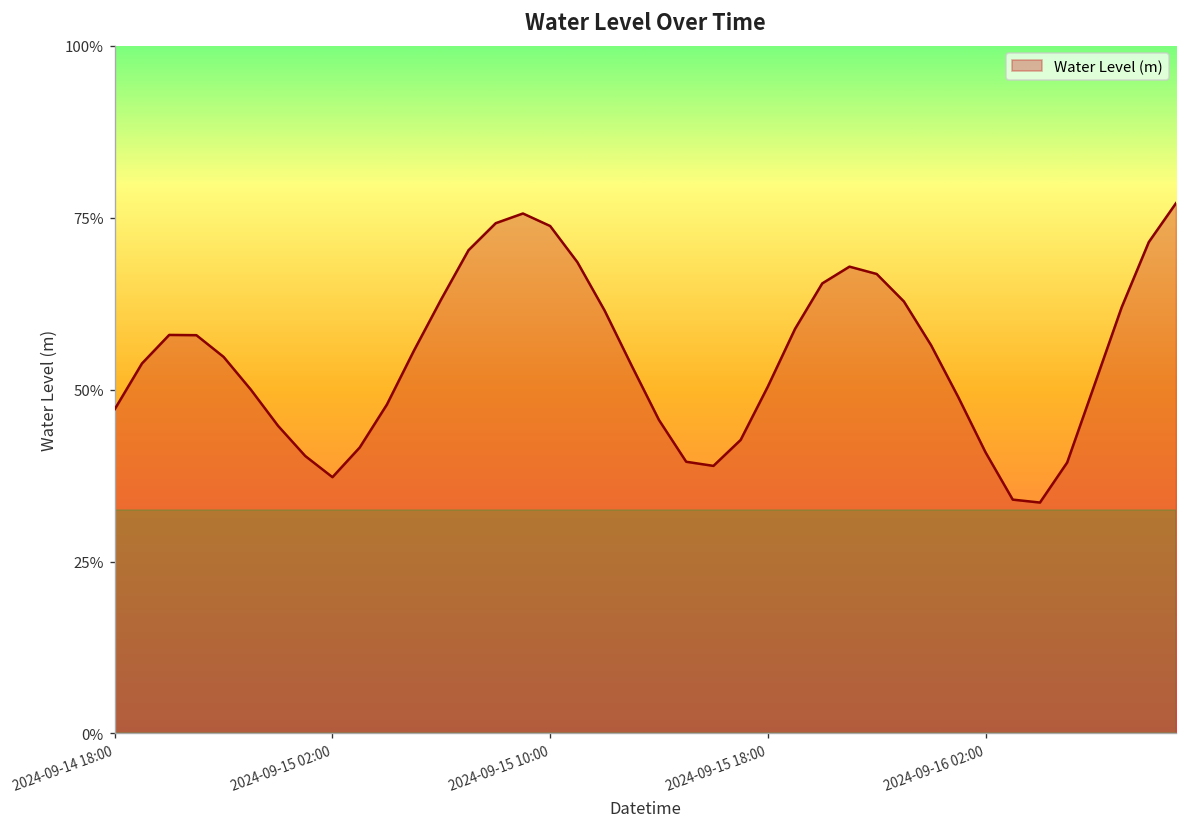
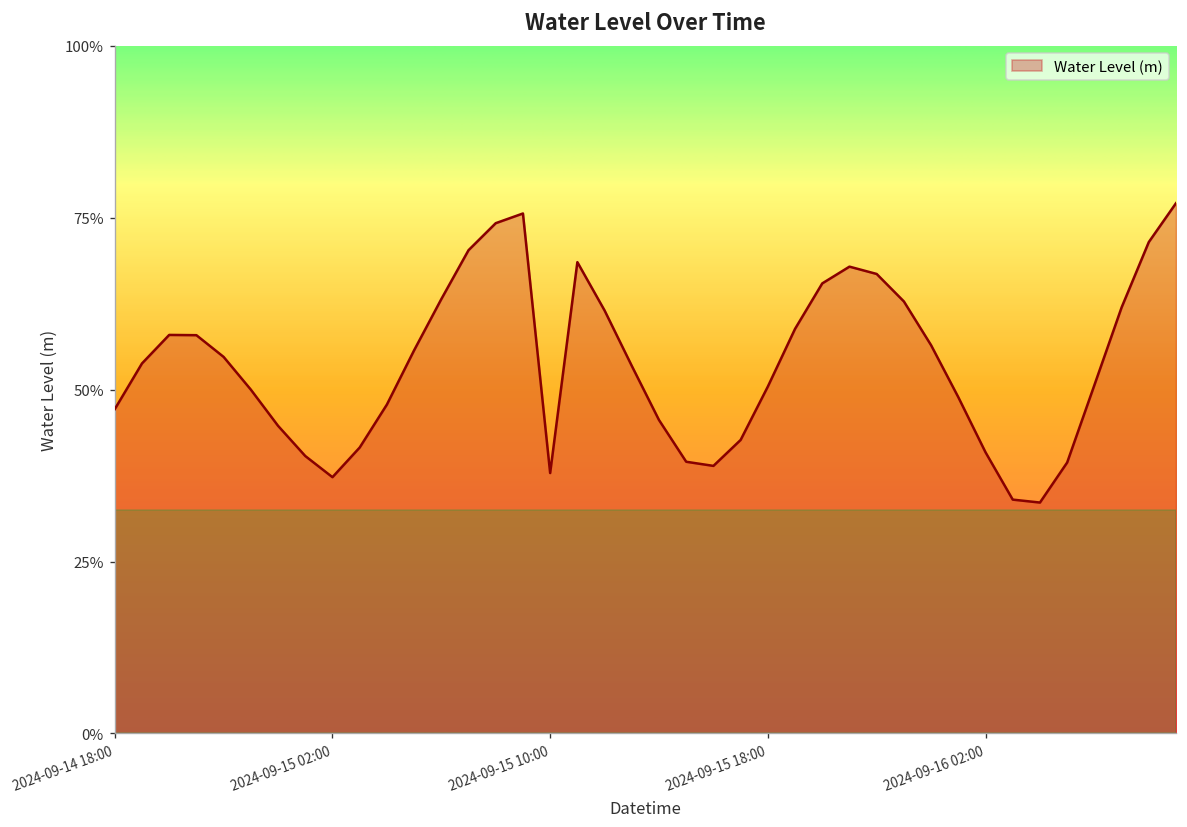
  {
    "2024-09-14 18:00": "47%",
    "2024-09-15 02:00": "37%",
-   "2024-09-15 10:00": "74%",
+   "2024-09-15 10:00": "38%",
    "2024-09-15 18:00": "50%",
    "2024-09-16 02:00": "41%"
  }
